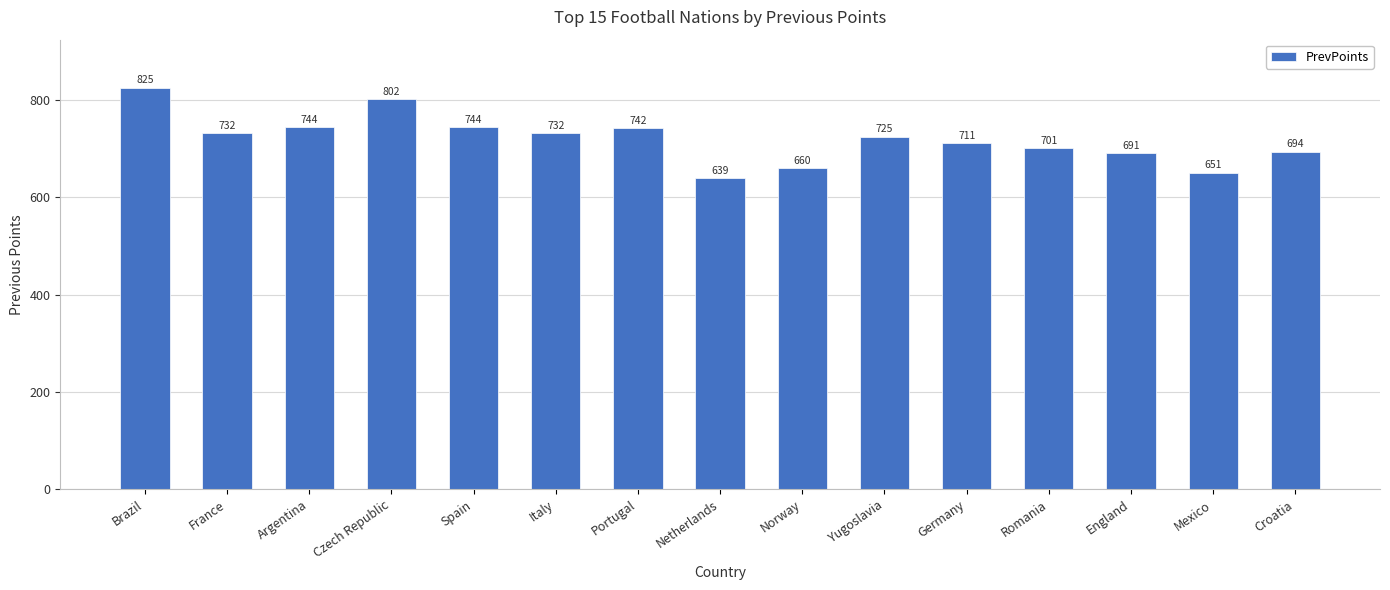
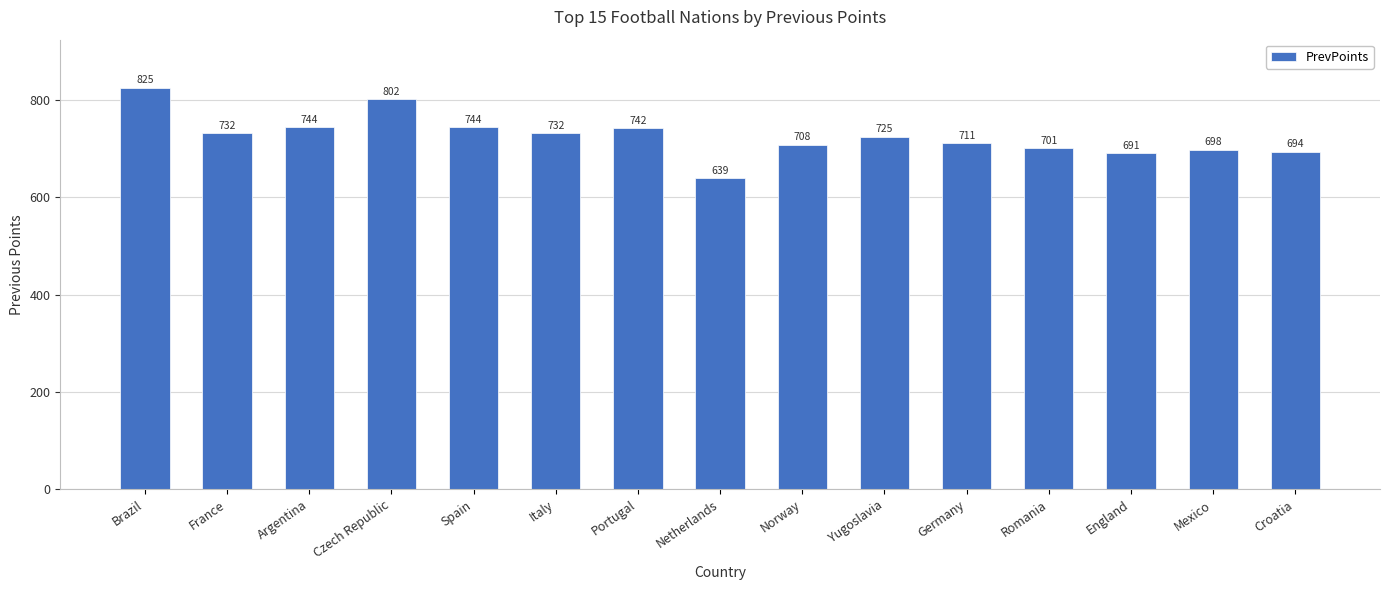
  {
    "Brazil": 825,
    "France": 732,
    "Argentina": 744,
    "Czech Republic": 802,
    "Spain": 744,
    "Italy": 732,
    "Portugal": 742,
    "Netherlands": 639,
-   "Norway": 660,
+   "Norway": 708,
    "Yugoslavia": 725,
    "Germany": 711,
    "Romania": 701,
    "England": 691,
-   "Mexico": 651,
+   "Mexico": 698,
    "Croatia": 694
  }
